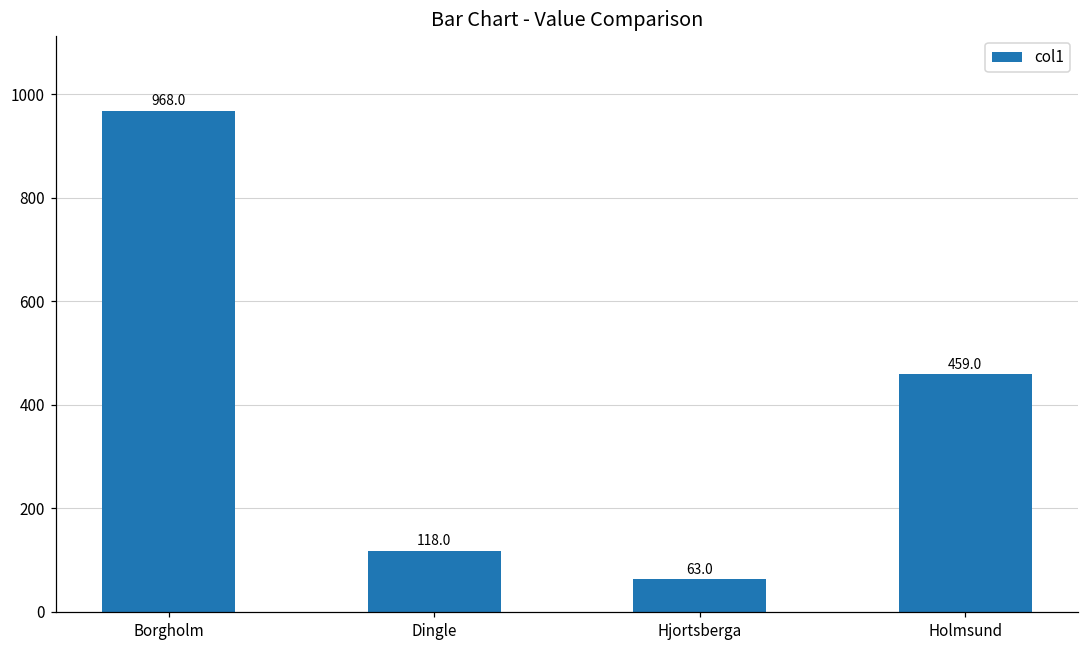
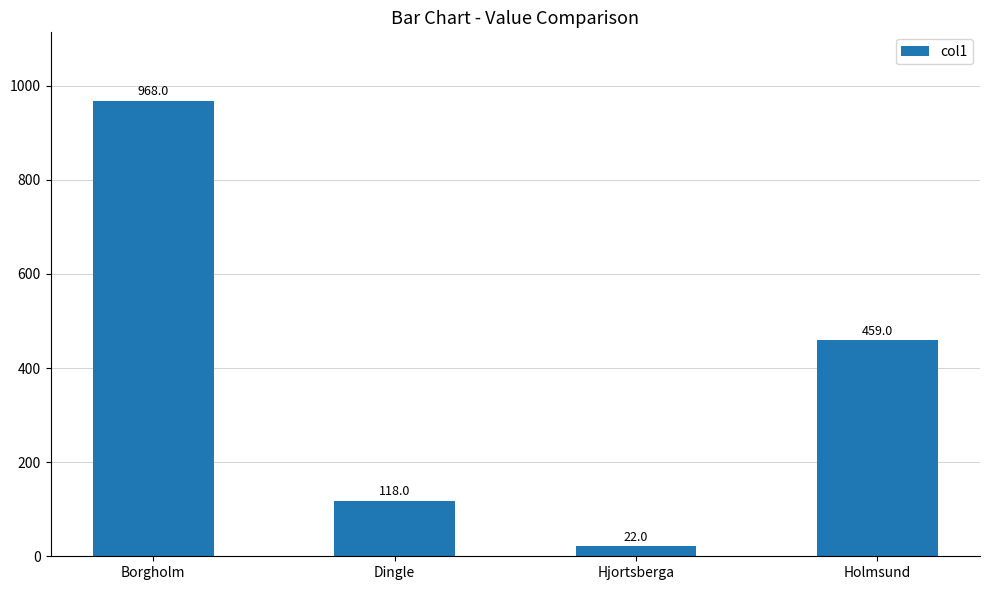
  {
    "Borgholm": 968.0,
    "Dingle": 118.0,
-   "Hjortsberga": 63.0,
+   "Hjortsberga": 22.0,
    "Holmsund": 459.0
  }
